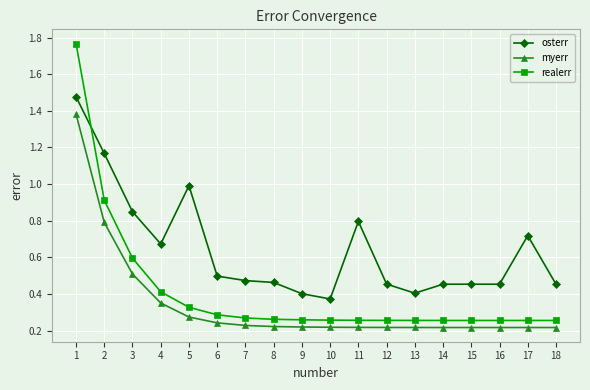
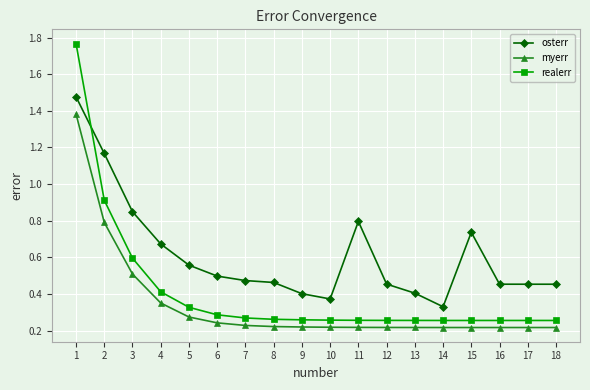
  {
    "osterr": {
      "1": 1.48,
      "2": 1.17,
      "3": 0.85,
      "4": 0.67,
-     "5": 0.99,
+     "5": 0.56,
      "6": 0.50,
      "7": 0.47,
      "8": 0.46,
      "9": 0.40,
      "10": 0.37,
      "11": 0.80,
      "12": 0.45,
      "13": 0.40,
-     "14": 0.45,
-     "15": 0.45,
+     "14": 0.33,
+     "15": 0.74,
      "16": 0.45,
-     "17": 0.72,
+     "17": 0.45,
      "18": 0.45
    }
  }
